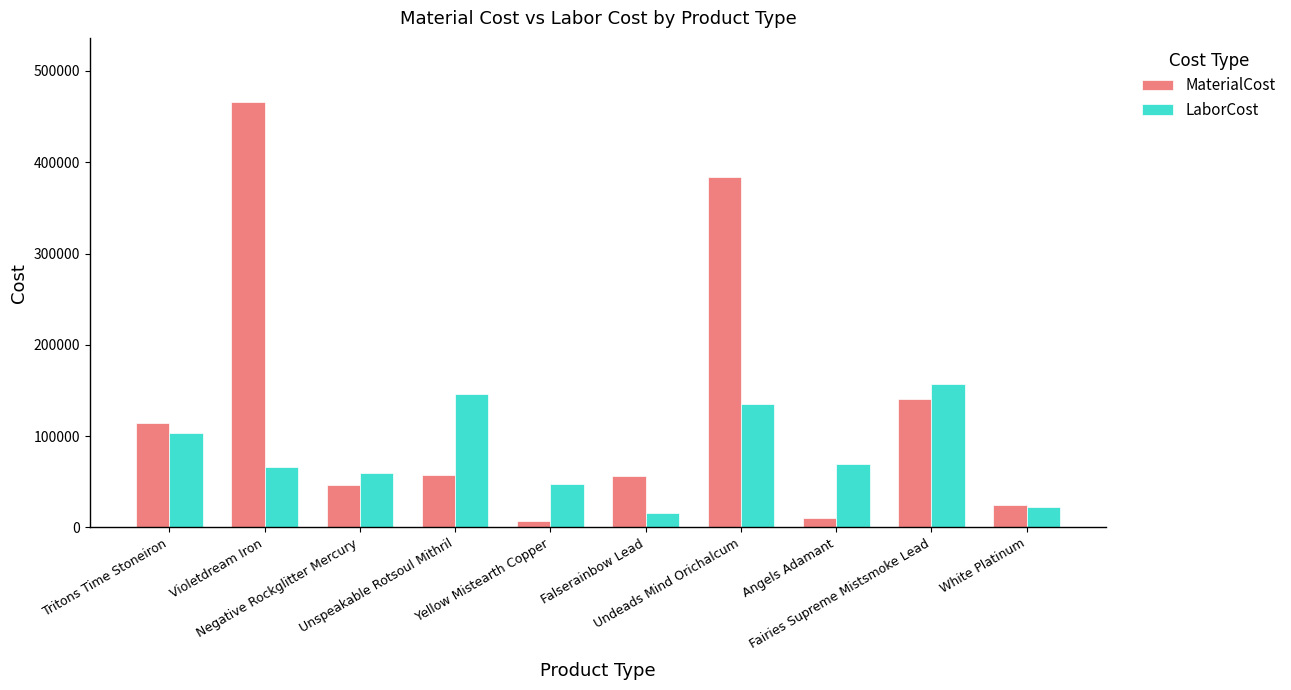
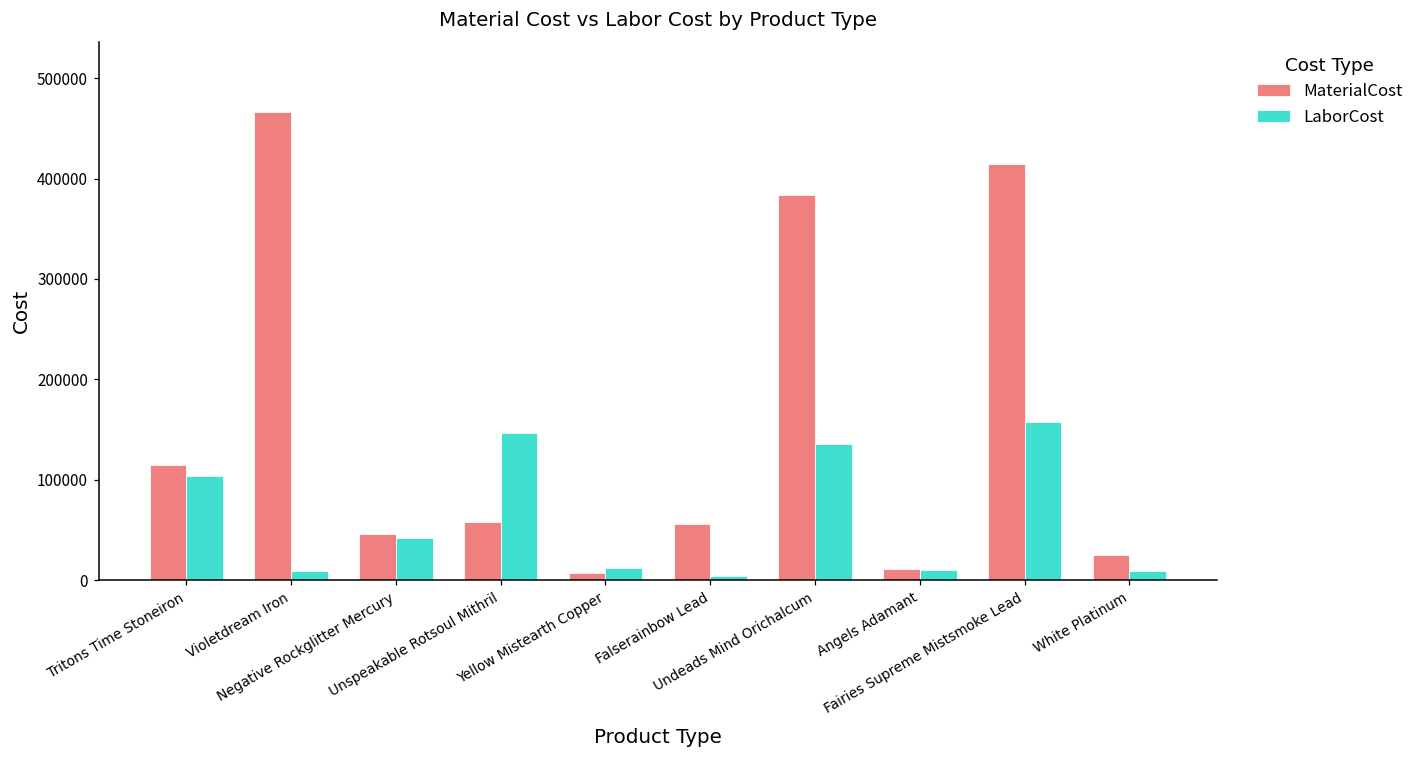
  {
    "MaterialCost": {
      "Tritons Time Stoneiron": 110000,
      "Violetdream Iron": 470000,
      "Negative Rockglitter Mercury": 50000,
      "Unspeakable Rotsoul Mithril": 60000,
      "Yellow Mistearth Copper": 10000,
      "Falserainbow Lead": 60000,
      "Undeads Mind Orichalcum": 380000,
      "Angels Adamant": 10000,
-     "Fairies Supreme Mistsmoke Lead": 140000,
+     "Fairies Supreme Mistsmoke Lead": 410000,
      "White Platinum": 30000
    },
    "LaborCost": {
      "Tritons Time Stoneiron": 100000,
-     "Violetdream Iron": 70000,
-     "Negative Rockglitter Mercury": 60000,
+     "Violetdream Iron": 10000,
+     "Negative Rockglitter Mercury": 40000,
      "Unspeakable Rotsoul Mithril": 150000,
-     "Yellow Mistearth Copper": 50000,
-     "Falserainbow Lead": 20000,
+     "Yellow Mistearth Copper": 10000,
+     "Falserainbow Lead": 0,
      "Undeads Mind Orichalcum": 140000,
-     "Angels Adamant": 70000,
+     "Angels Adamant": 10000,
      "Fairies Supreme Mistsmoke Lead": 160000,
-     "White Platinum": 20000
+     "White Platinum": 10000
    }
  }
